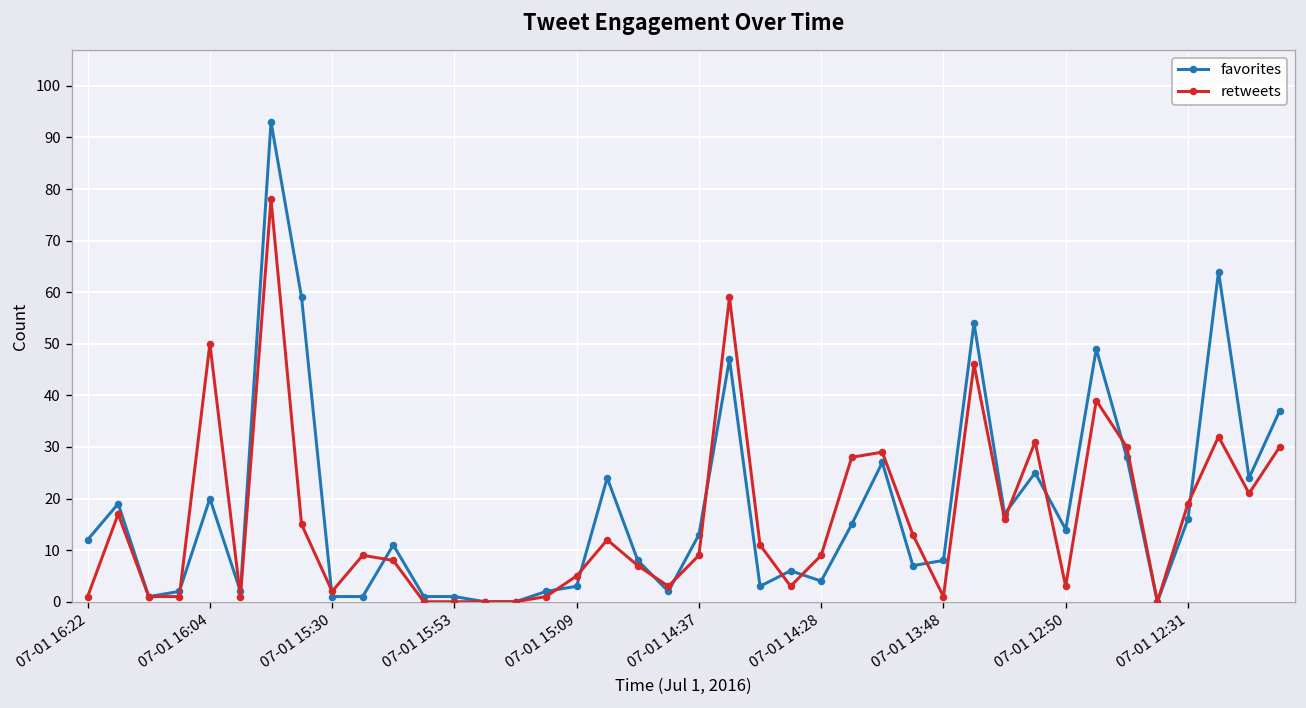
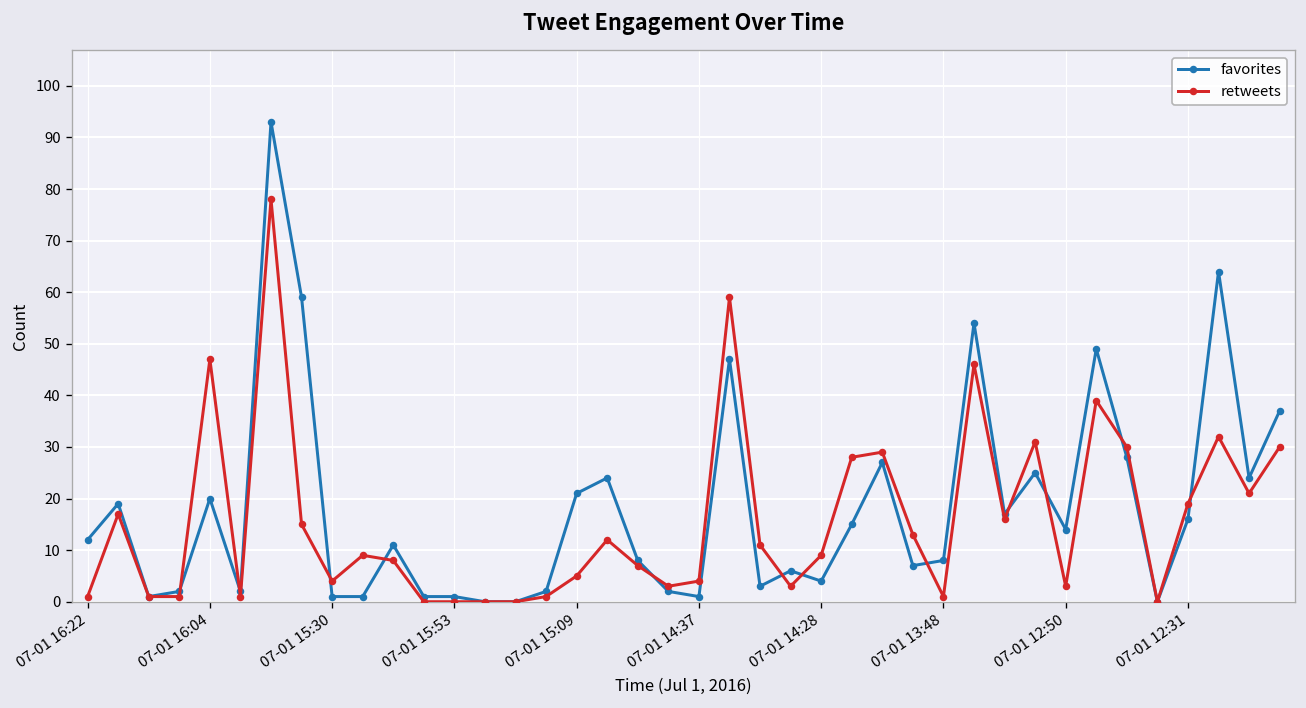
  {
    "favorites": {
      "07-01 16:22": 12,
      "07-01 16:04": 20,
      "07-01 15:30": 1,
-     "07-01 15:09": 3,
-     "07-01 14:37": 13,
+     "07-01 15:09": 21,
+     "07-01 14:37": 1,
      "07-01 14:28": 4,
      "07-01 13:48": 8,
      "07-01 12:50": 14
    },
    "retweets": {
      "07-01 16:22": 1,
-     "07-01 16:04": 50,
-     "07-01 15:30": 2,
+     "07-01 16:04": 47,
+     "07-01 15:30": 4,
      "07-01 15:09": 5,
-     "07-01 14:37": 9,
+     "07-01 14:37": 4,
      "07-01 14:28": 9,
      "07-01 13:48": 1,
      "07-01 12:50": 3
    }
  }
